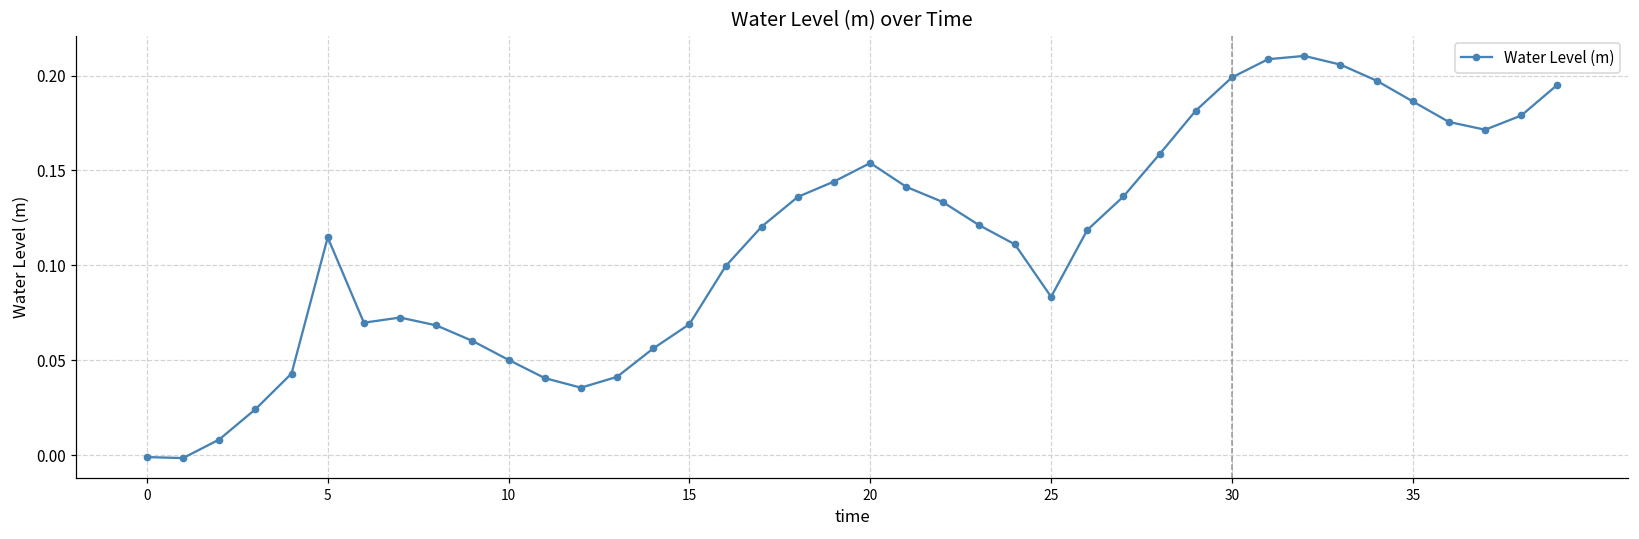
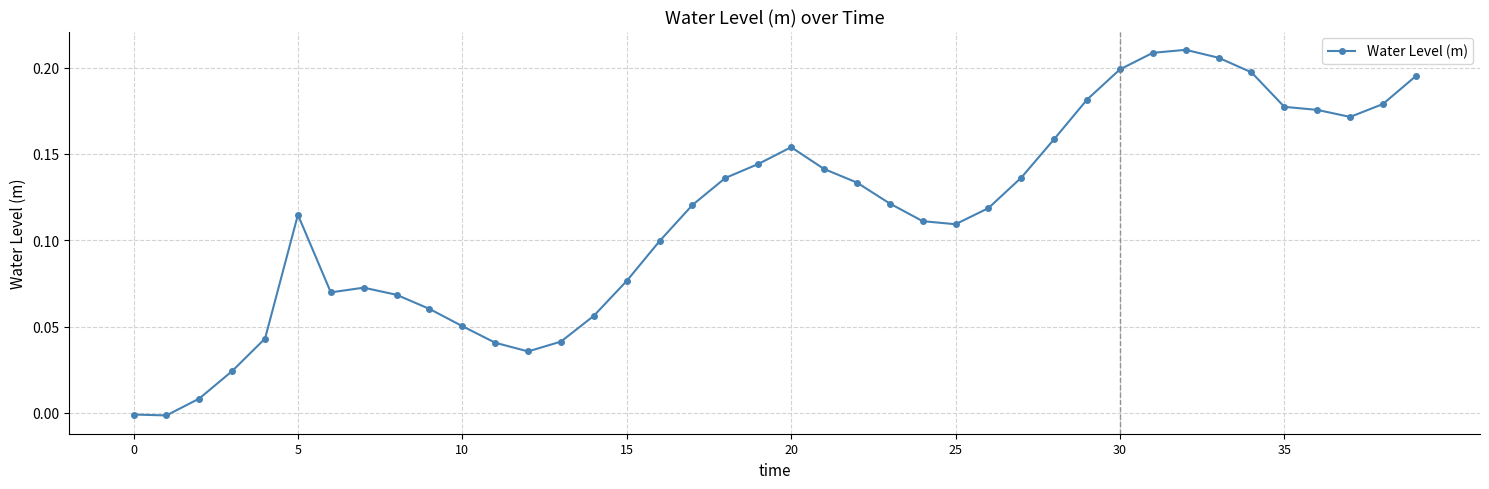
  {
    "0": -0.001,
    "5": 0.115,
    "10": 0.050,
-   "15": 0.069,
+   "15": 0.076,
    "20": 0.154,
-   "25": 0.083,
+   "25": 0.109,
    "30": 0.199,
-   "35": 0.186
+   "35": 0.177
  }
